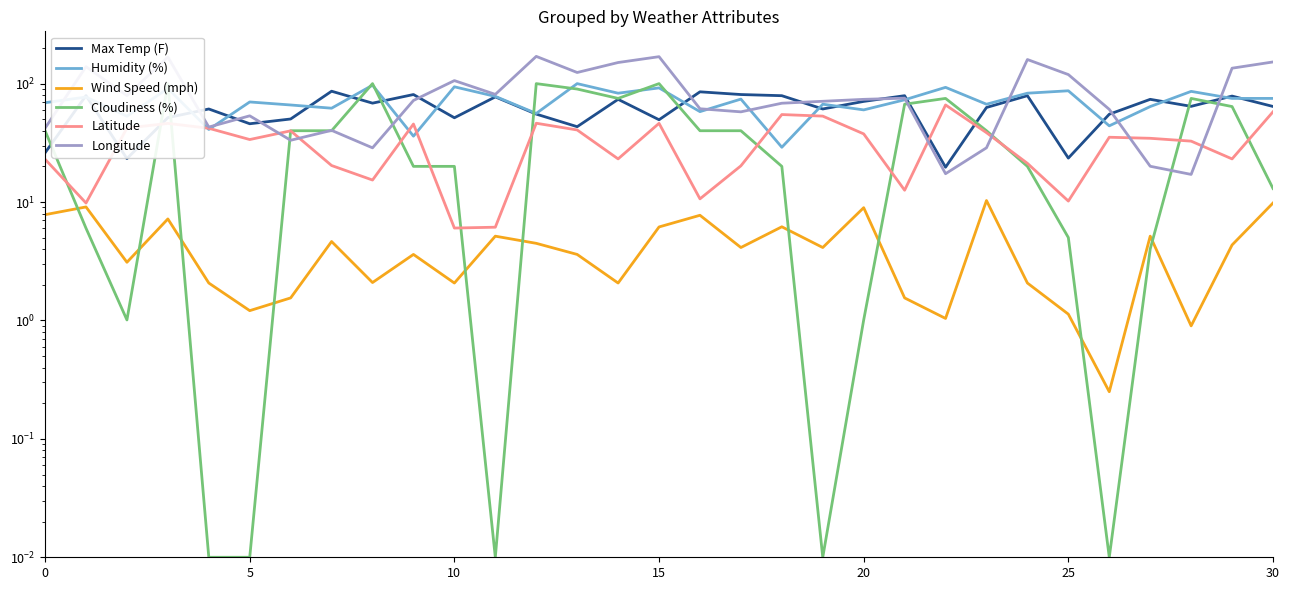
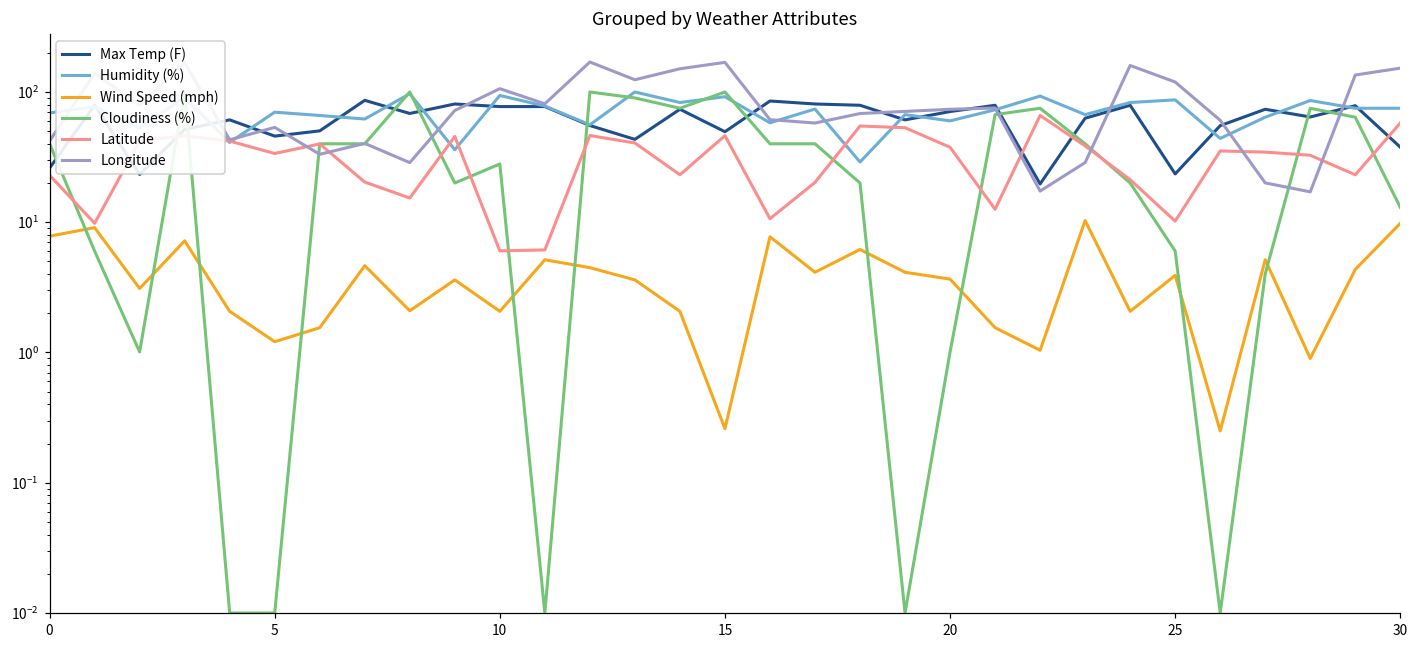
  {
    "Max Temp (F)": {
      "0": 26,
      "5": 46,
-     "10": 50,
+     "10": 80,
      "15": 50,
      "25": 24,
-     "30": 60
+     "30": 38
    },
    "Wind Speed (mph)": {
      "0": 8,
      "5": 1.2,
      "10": 2.1,
-     "15": 6,
-     "20": 9,
-     "25": 1.1,
+     "15": 0.26,
+     "20": 3.7,
+     "25": 3.9,
      "30": 10
    },
    "Cloudiness (%)": {
      "5": 0.010,
-     "10": 20,
+     "10": 28,
      "15": 100,
      "20": 1.0,
-     "25": 5.0,
+     "25": 6,
      "30": 13
    },
    "Latitude": {
      "0": 23,
      "5": 34,
      "10": 6,
      "15": 46,
      "20": 38,
      "25": 10,
      "30": 60
    }
  }
